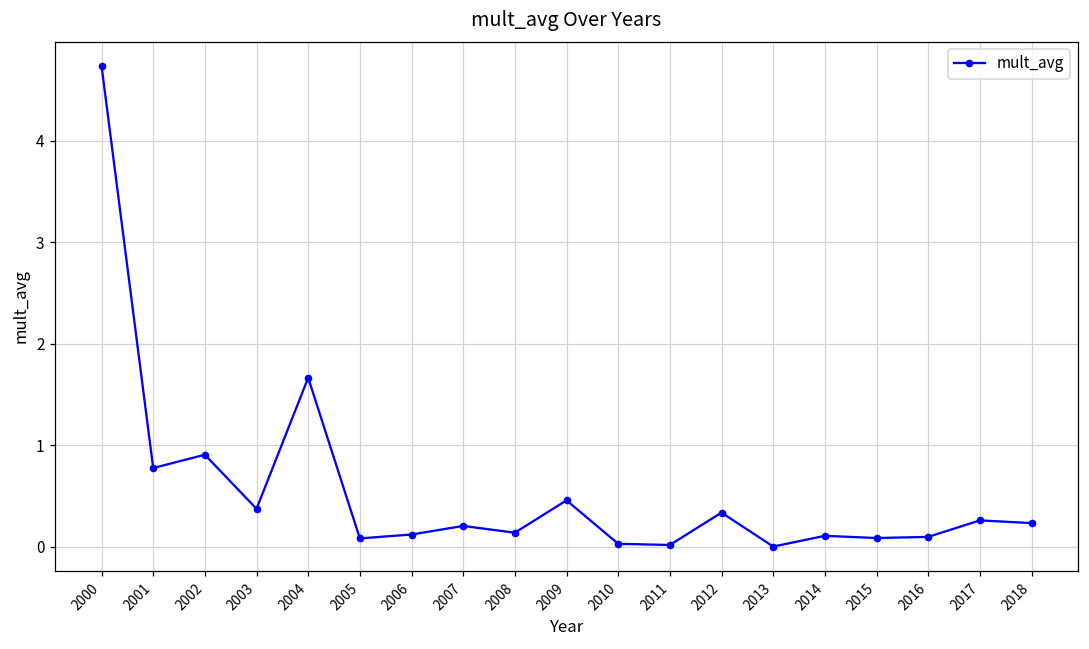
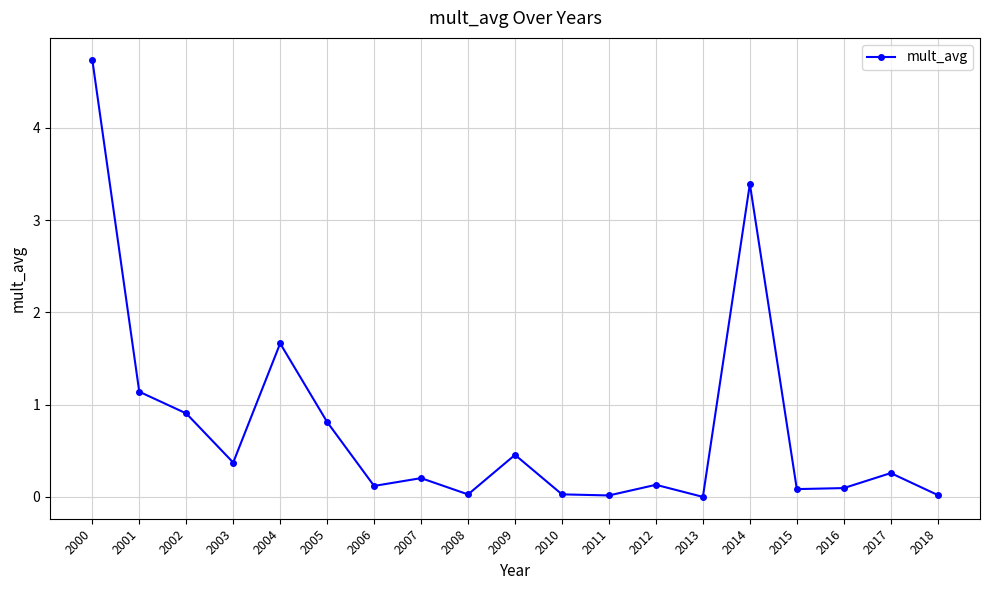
  {
    "2000": 4.7,
-   "2001": 0.8,
+   "2001": 1.1,
    "2002": 0.9,
    "2003": 0.4,
    "2004": 1.7,
-   "2005": 0.1,
+   "2005": 0.8,
    "2006": 0.1,
    "2007": 0.2,
-   "2008": 0.1,
+   "2008": 0.0,
    "2009": 0.5,
    "2010": 0.0,
    "2011": 0.0,
-   "2012": 0.3,
+   "2012": 0.1,
    "2013": 0.0,
-   "2014": 0.1,
+   "2014": 3.4,
    "2015": 0.1,
    "2016": 0.1,
    "2017": 0.3,
-   "2018": 0.2
+   "2018": 0.0
  }
